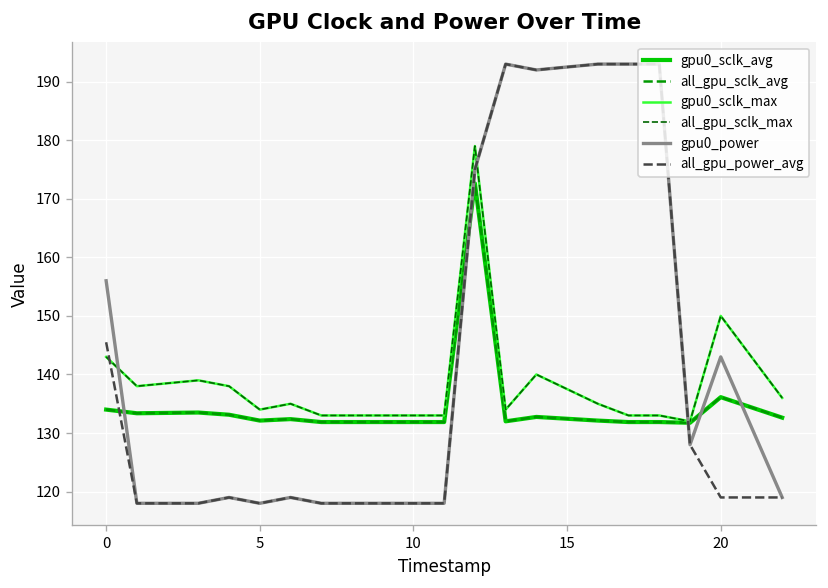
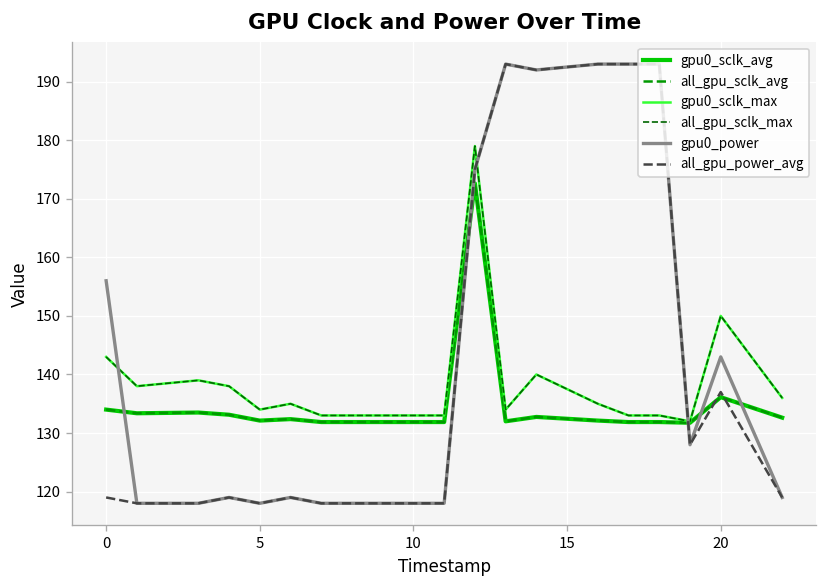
  {
    "gpu0_power": {
      "0": 156,
      "20": 143
    },
    "all_gpu_power_avg": {
-     "0": 146,
-     "20": 119
+     "0": 119,
+     "20": 137
    }
  }
